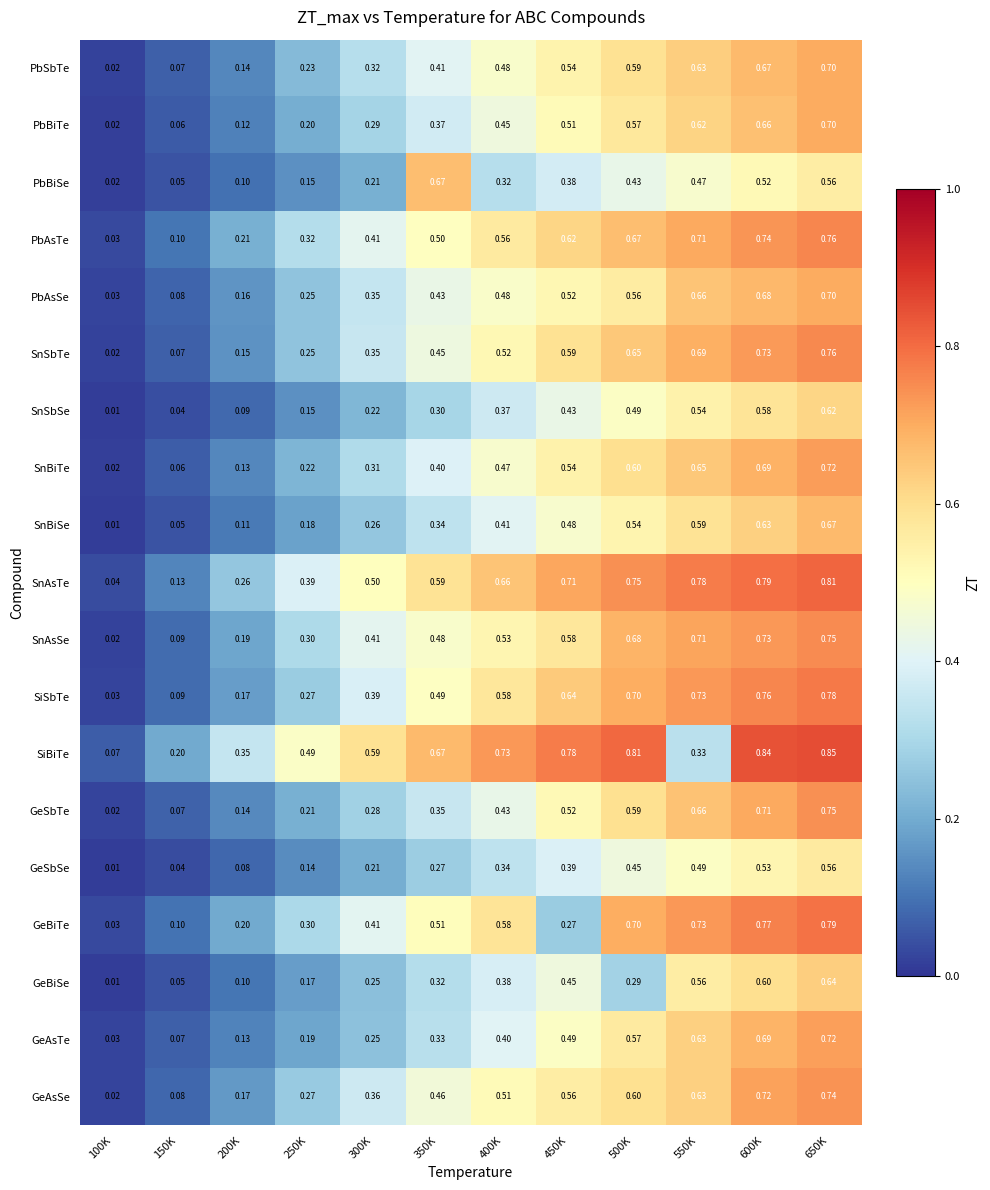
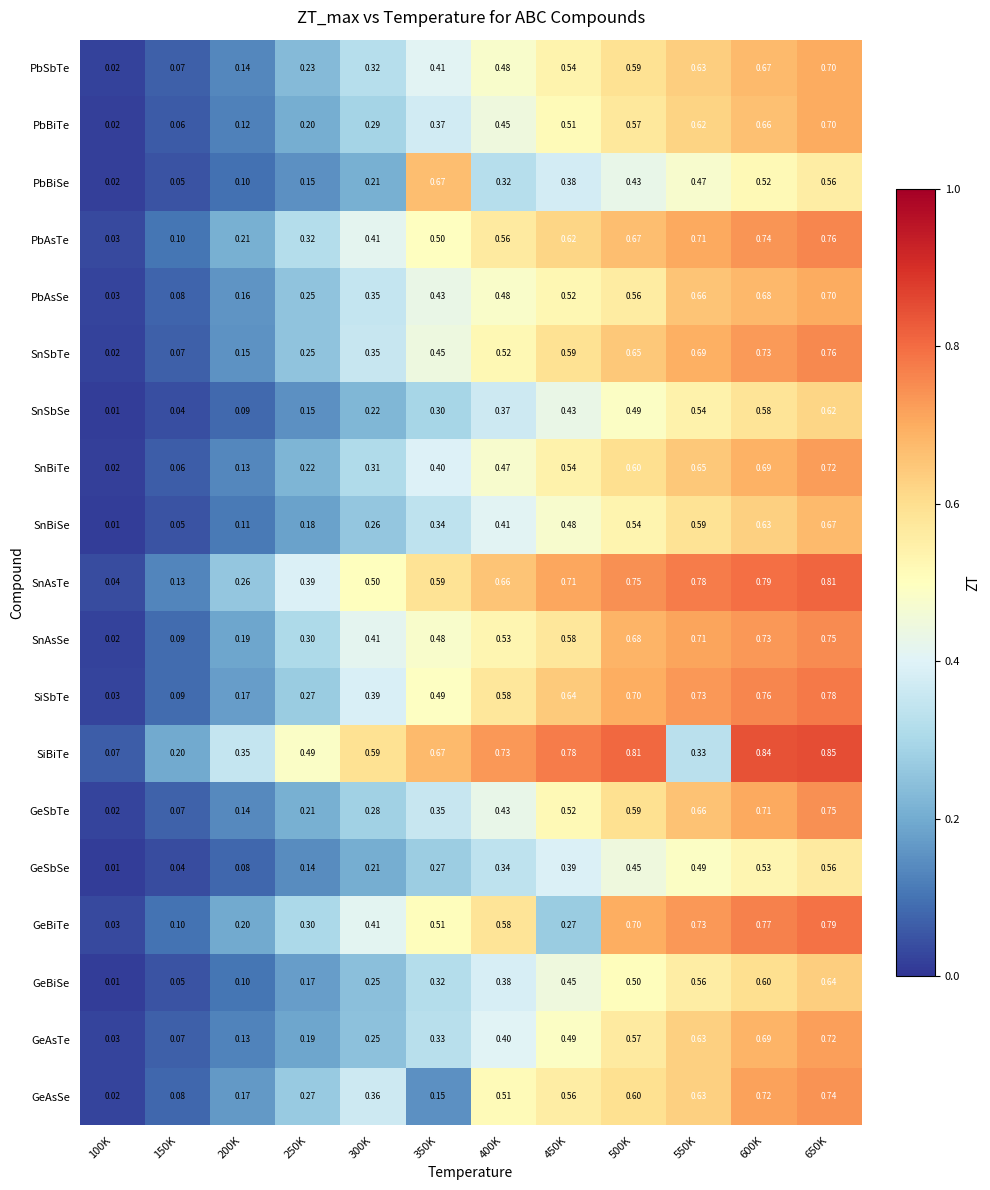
  {
    "GeBiSe": {
      "100K": 0.01,
      "150K": 0.05,
      "200K": 0.10,
      "250K": 0.17,
      "300K": 0.25,
      "350K": 0.32,
      "400K": 0.38,
      "450K": 0.45,
-     "500K": 0.29,
+     "500K": 0.50,
      "550K": 0.56,
      "600K": 0.60,
      "650K": 0.64
    },
    "GeAsSe": {
      "100K": 0.02,
      "150K": 0.08,
      "200K": 0.17,
      "250K": 0.27,
      "300K": 0.36,
-     "350K": 0.46,
+     "350K": 0.15,
      "400K": 0.51,
      "450K": 0.56,
      "500K": 0.60,
      "550K": 0.63,
      "600K": 0.72,
      "650K": 0.74
    }
  }
